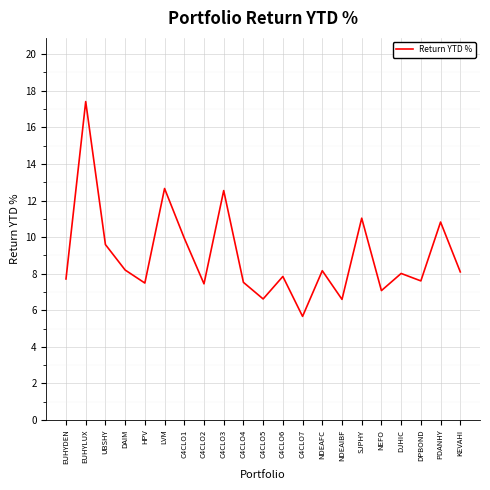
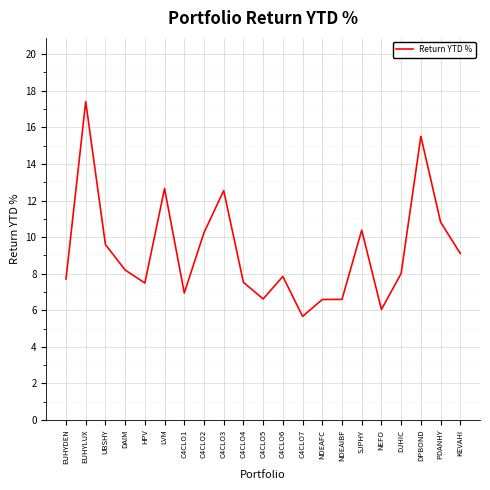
  {
    "EUHYDEN": 7.7,
    "EUHYLUX": 17.4,
    "UBSHY": 9.6,
    "DAIM": 8.2,
    "HPV": 7.5,
    "LVM": 12.7,
-   "C4CLO1": 9.9,
-   "C4CLO2": 7.4,
+   "C4CLO1": 6.9,
+   "C4CLO2": 10.2,
    "C4CLO3": 12.5,
    "C4CLO4": 7.5,
    "C4CLO5": 6.6,
    "C4CLO6": 7.8,
    "C4CLO7": 5.7,
-   "NDEAFC": 8.2,
+   "NDEAFC": 6.6,
    "NDEAIBF": 6.6,
-   "SJPHY": 11.0,
-   "NEFO": 7.1,
+   "SJPHY": 10.4,
+   "NEFO": 6.0,
    "DJHIC": 8.0,
-   "DPBOND": 7.6,
+   "DPBOND": 15.5,
    "PDANHY": 10.8,
-   "KEVAHI": 8.1
+   "KEVAHI": 9.1
  }
